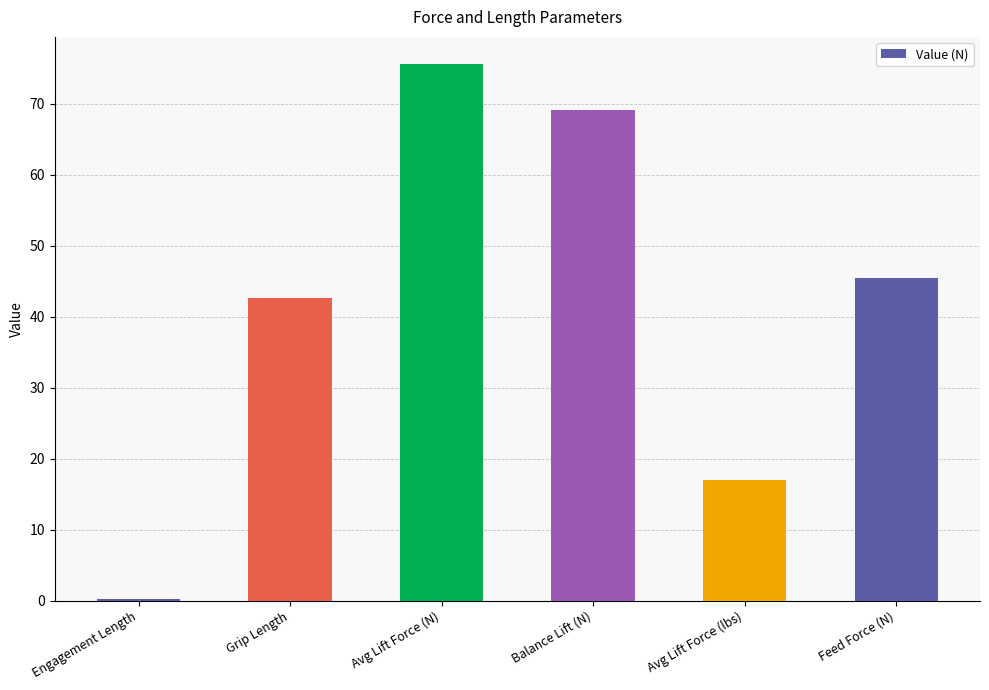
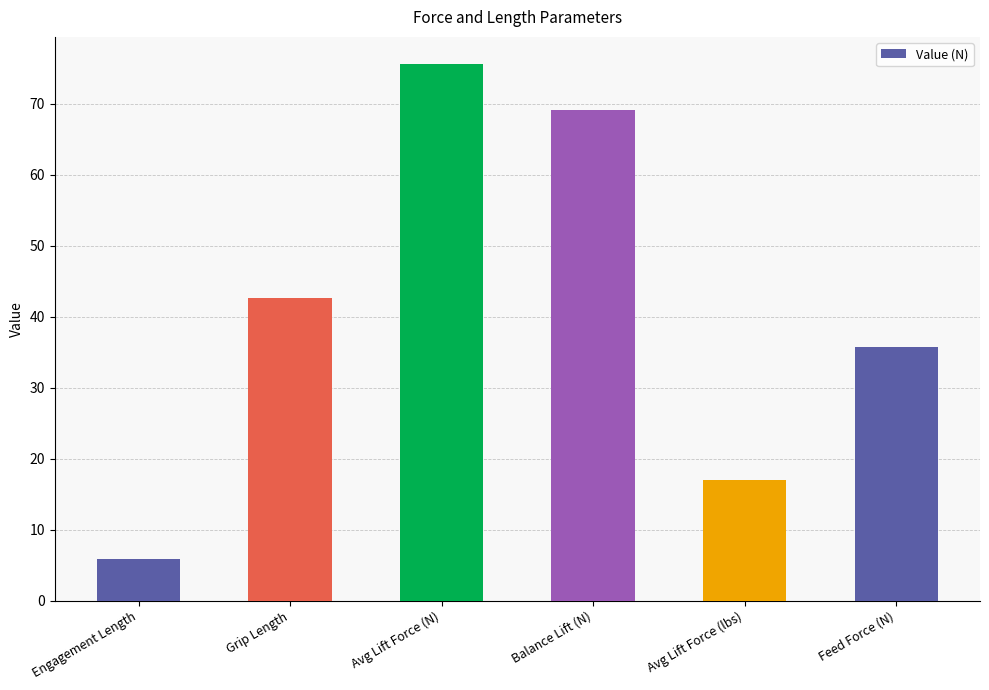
  {
-   "Engagement Length": 0,
+   "Engagement Length": 6,
    "Grip Length": 43,
    "Avg Lift Force (N)": 76,
    "Balance Lift (N)": 69,
    "Avg Lift Force (lbs)": 17,
-   "Feed Force (N)": 45
+   "Feed Force (N)": 36
  }
